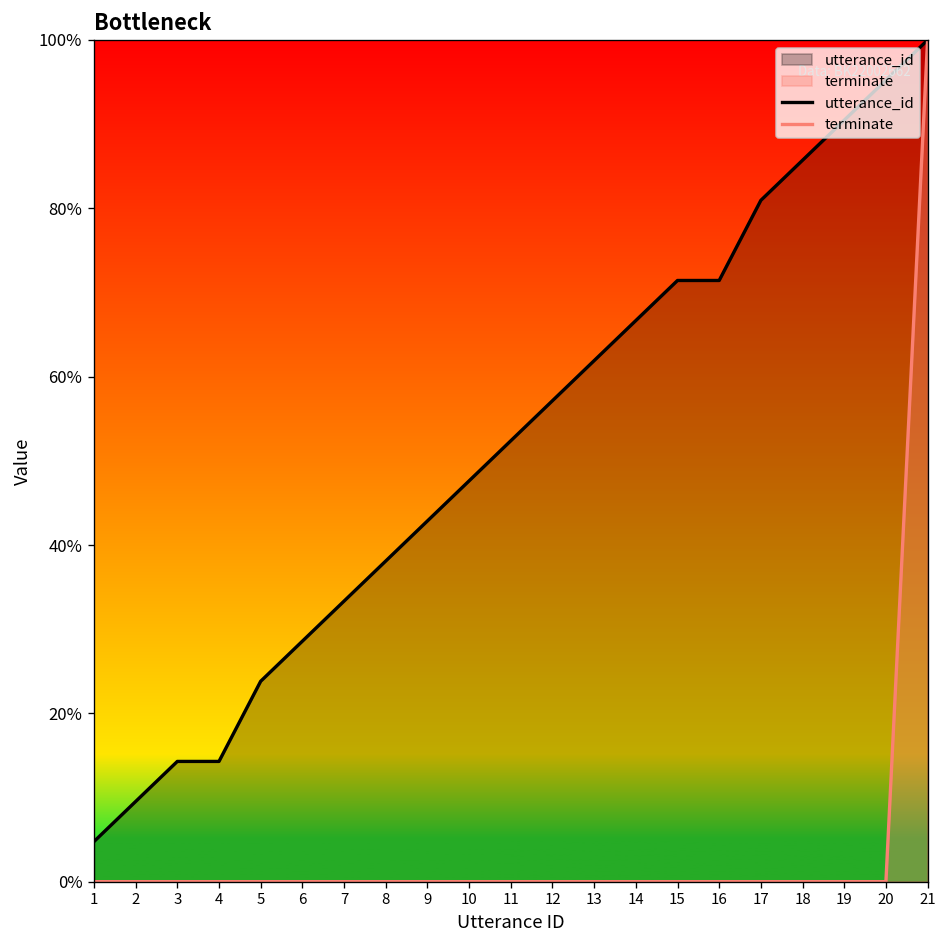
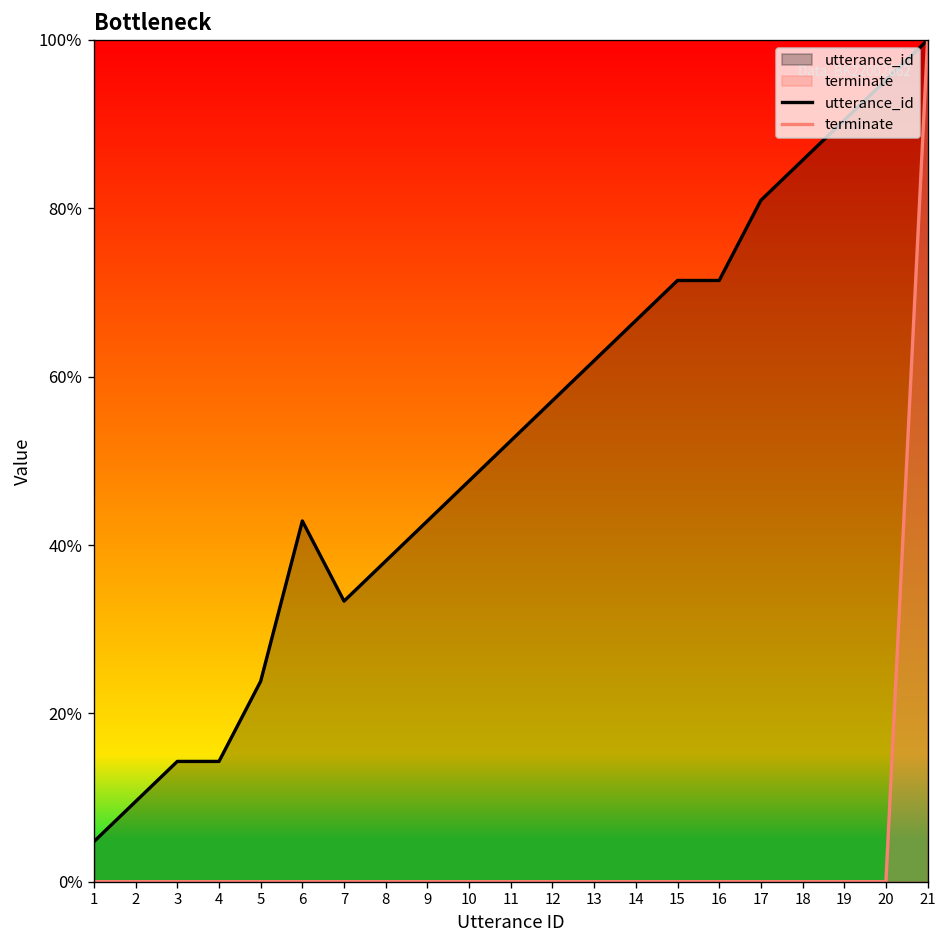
  {
    "utterance_id": {
      "1": "5%",
      "2": "10%",
      "3": "14%",
      "4": "14%",
      "5": "24%",
-     "6": "29%",
+     "6": "43%",
      "7": "33%",
      "8": "38%",
      "9": "43%",
      "10": "48%",
      "11": "52%",
      "12": "57%",
      "13": "62%",
      "14": "67%",
      "15": "71%",
      "16": "71%",
      "17": "81%",
      "18": "86%"
    },
    "terminate": {
      "1": "0%",
      "2": "0%",
      "3": "0%",
      "4": "0%",
      "5": "0%",
      "6": "0%",
      "7": "0%",
      "8": "0%",
      "9": "0%",
      "10": "0%",
      "11": "0%",
      "12": "0%",
      "13": "0%",
      "14": "0%",
      "15": "0%",
      "16": "0%",
      "17": "0%",
      "18": "0%",
      "19": "0%",
      "20": "0%"
    }
  }
